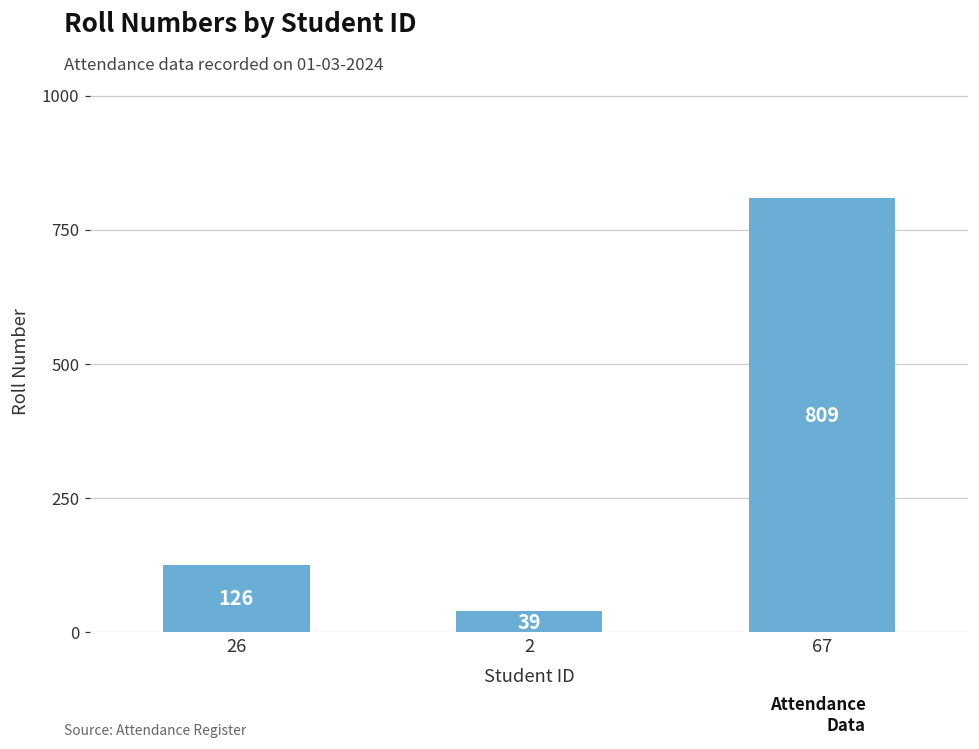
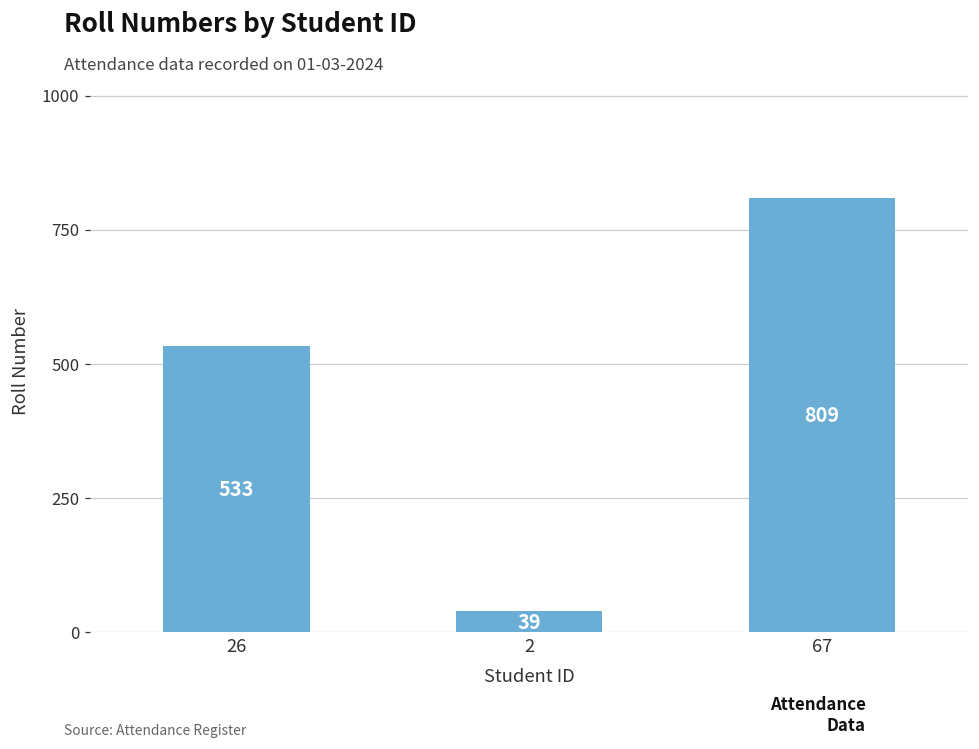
  {
-   "26": 126,
+   "26": 533,
    "2": 39,
    "67": 809
  }
